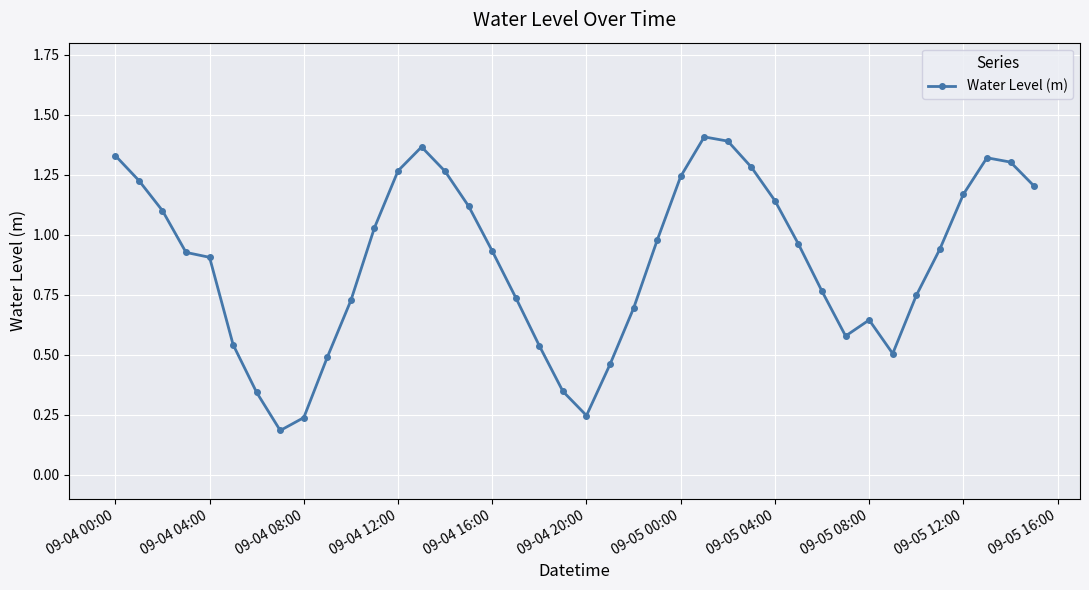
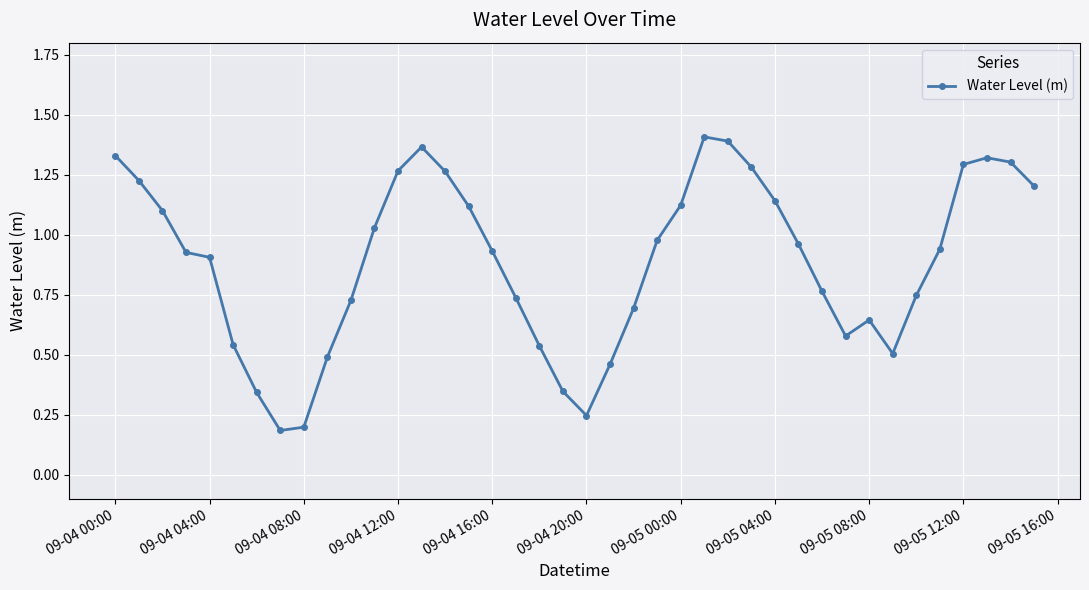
  {
    "09-04 00:00": 1.33,
    "09-04 04:00": 0.91,
-   "09-04 08:00": 0.24,
+   "09-04 08:00": 0.20,
    "09-04 12:00": 1.27,
    "09-04 16:00": 0.93,
    "09-04 20:00": 0.25,
-   "09-05 00:00": 1.24,
+   "09-05 00:00": 1.12,
    "09-05 04:00": 1.14,
    "09-05 08:00": 0.64,
-   "09-05 12:00": 1.17
+   "09-05 12:00": 1.29
  }
